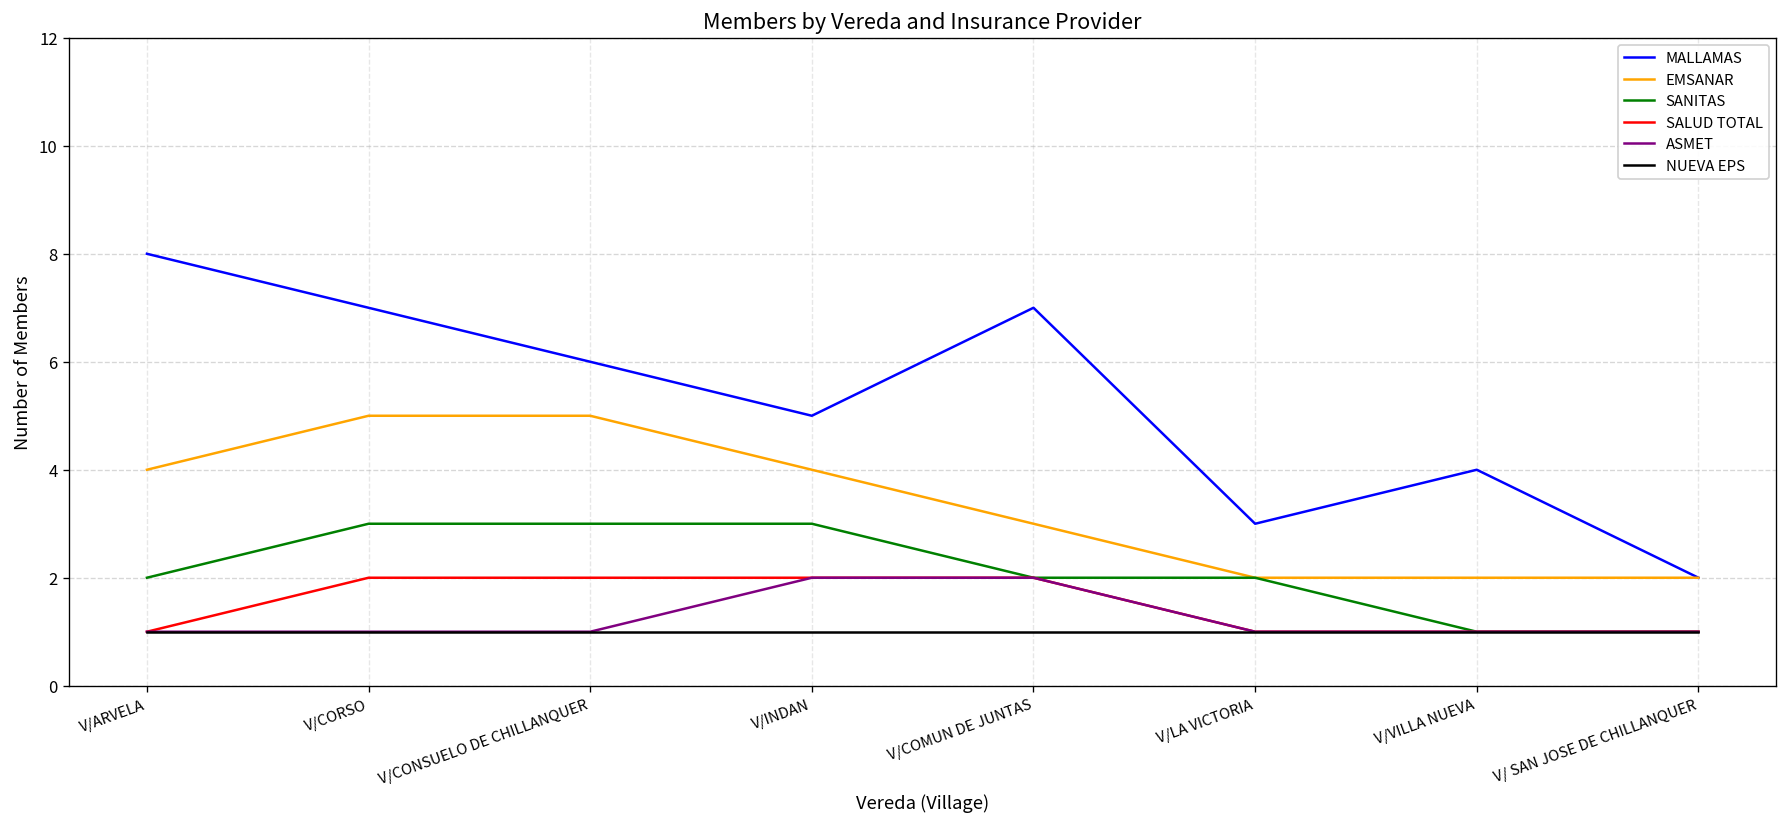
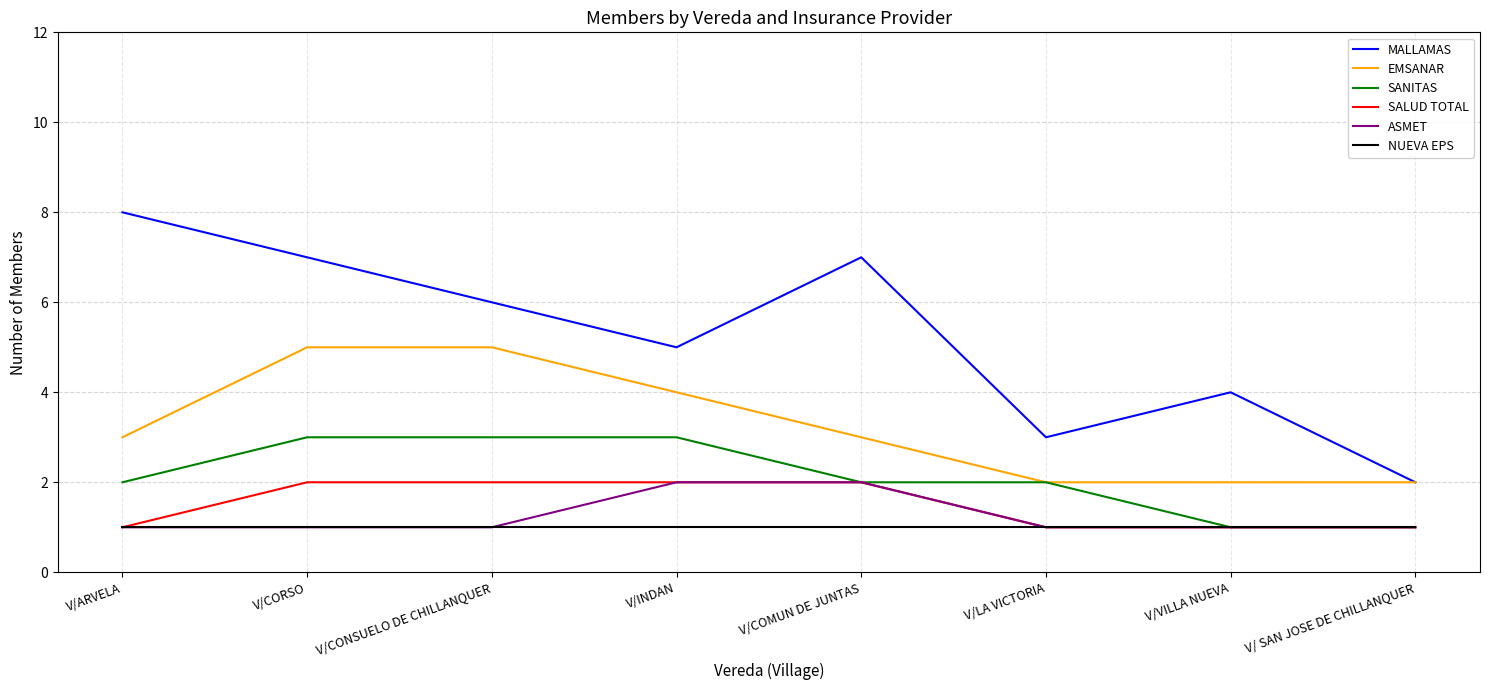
  {
    "MALLAMAS": {
      "V/ARVELA": 8,
      "V/CORSO": 7,
      "V/CONSUELO DE CHILLANQUER": 6,
      "V/INDAN": 5,
      "V/COMUN DE JUNTAS": 7,
      "V/LA VICTORIA": 3,
      "V/VILLA NUEVA": 4
    },
    "EMSANAR": {
-     "V/ARVELA": 4,
+     "V/ARVELA": 3,
      "V/CORSO": 5,
      "V/CONSUELO DE CHILLANQUER": 5,
      "V/INDAN": 4,
      "V/COMUN DE JUNTAS": 3,
      "V/VILLA NUEVA": 2
    },
    "SANITAS": {
      "V/ARVELA": 2,
      "V/CORSO": 3,
      "V/CONSUELO DE CHILLANQUER": 3,
      "V/INDAN": 3
    },
    "SALUD TOTAL": {
      "V/CORSO": 2,
      "V/CONSUELO DE CHILLANQUER": 2
    },
    "NUEVA EPS": {
      "V/INDAN": 1,
      "V/COMUN DE JUNTAS": 1
    }
  }
